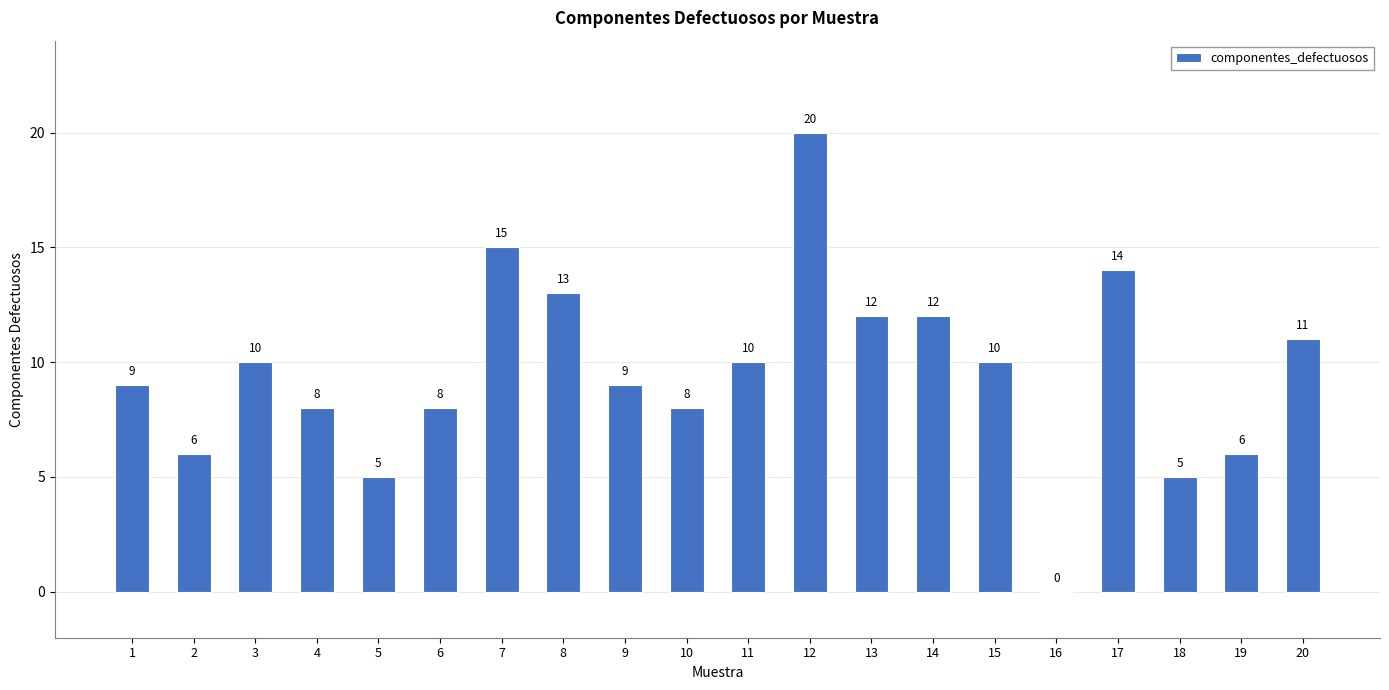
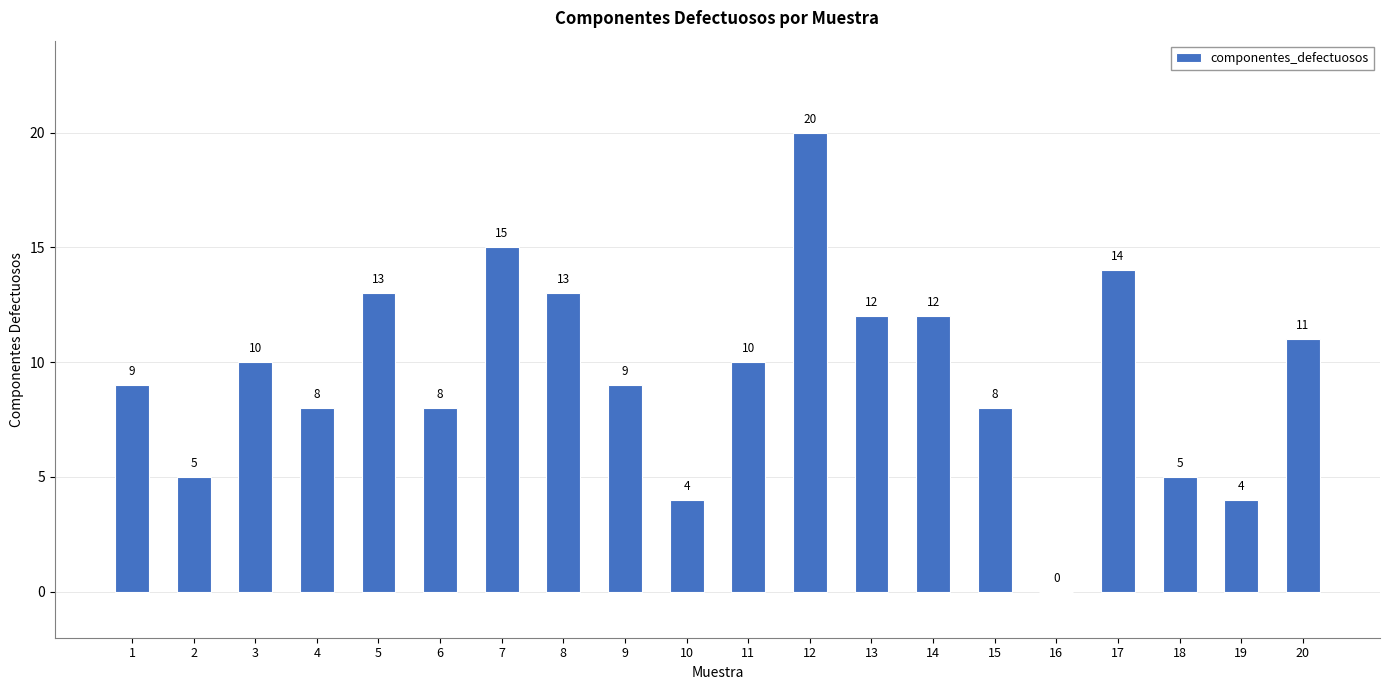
  {
    "1": 9,
-   "2": 6,
+   "2": 5,
    "3": 10,
    "4": 8,
-   "5": 5,
+   "5": 13,
    "6": 8,
    "7": 15,
    "8": 13,
    "9": 9,
-   "10": 8,
+   "10": 4,
    "11": 10,
    "12": 20,
    "13": 12,
    "14": 12,
-   "15": 10,
+   "15": 8,
    "16": 0,
    "17": 14,
    "18": 5,
-   "19": 6,
+   "19": 4,
    "20": 11
  }
